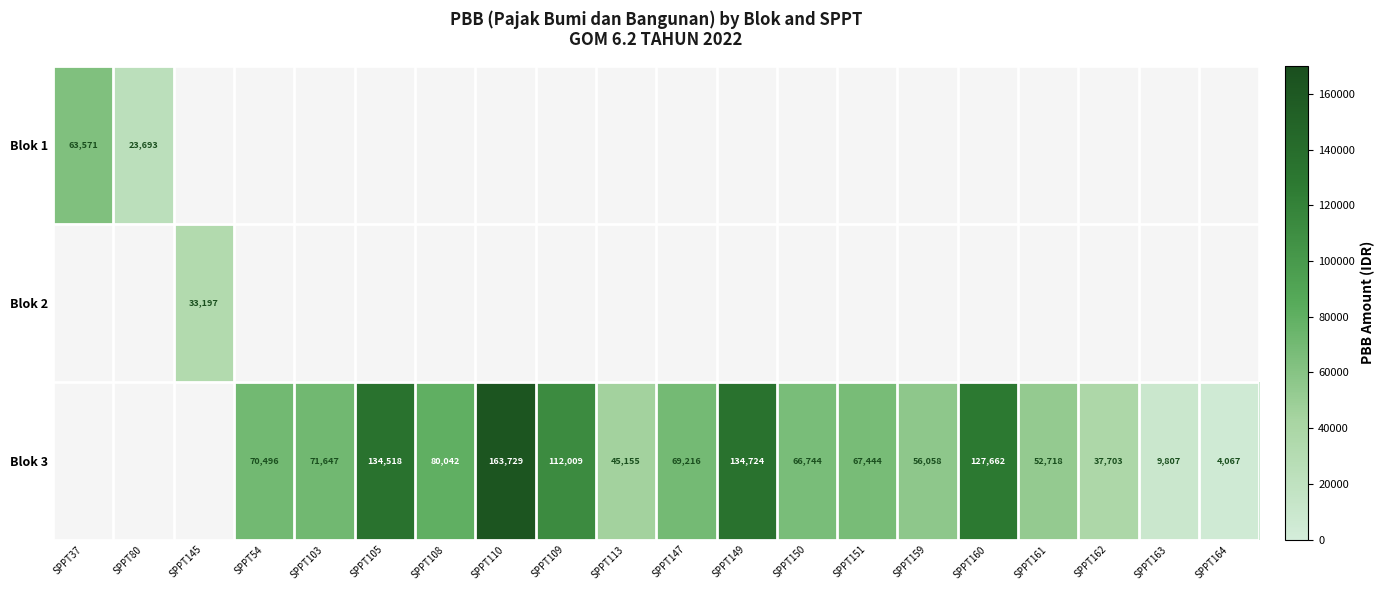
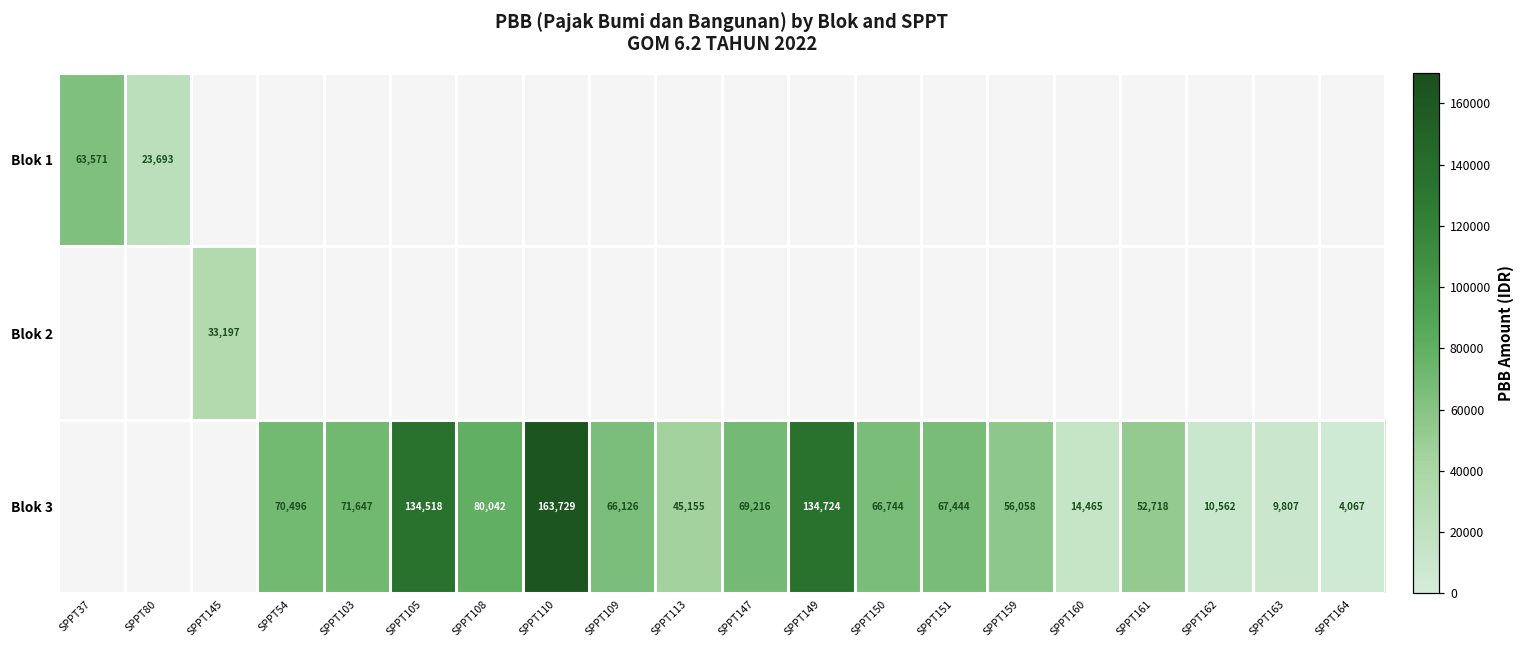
  {
    "Blok 1": {
      "SPPT37": "63,571",
      "SPPT80": "23,693"
    },
    "Blok 2": {
      "SPPT145": "33,197"
    },
    "Blok 3": {
      "SPPT54": "70,496",
      "SPPT103": "71,647",
      "SPPT105": "134,518",
      "SPPT108": "80,042",
      "SPPT110": "163,729",
-     "SPPT109": "112,009",
+     "SPPT109": "66,126",
      "SPPT113": "45,155",
      "SPPT147": "69,216",
      "SPPT149": "134,724",
      "SPPT150": "66,744",
      "SPPT151": "67,444",
      "SPPT159": "56,058",
-     "SPPT160": "127,662",
+     "SPPT160": "14,465",
      "SPPT161": "52,718",
-     "SPPT162": "37,703",
+     "SPPT162": "10,562",
      "SPPT163": "9,807",
      "SPPT164": "4,067"
    }
  }
